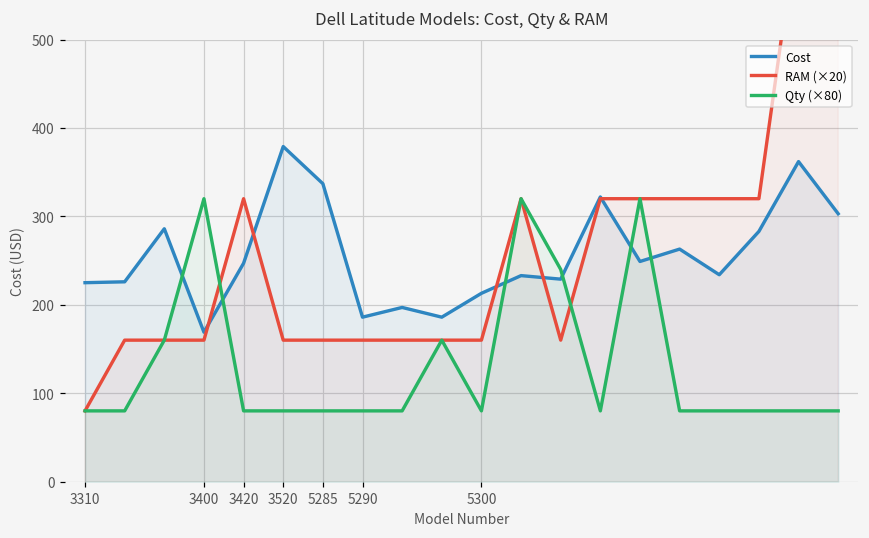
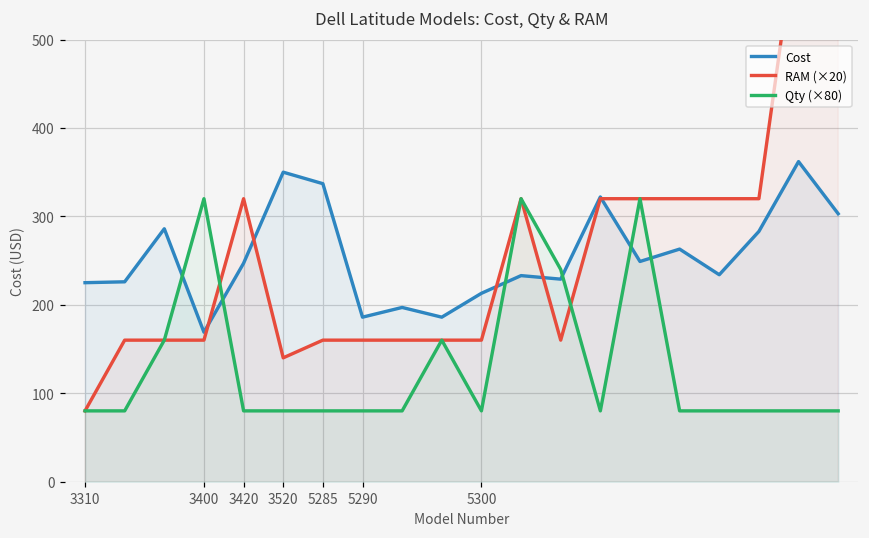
  {
    "Cost": {
      "3400": 170,
      "3420": 250,
-     "3520": 380,
+     "3520": 350,
      "5285": 340
    },
    "RAM (×20)": {
      "3400": 160,
      "3420": 320,
-     "3520": 160,
+     "3520": 140,
      "5285": 160
    },
    "Qty (×80)": {
      "3400": 320,
      "3420": 80,
      "3520": 80,
      "5285": 80
    }
  }
